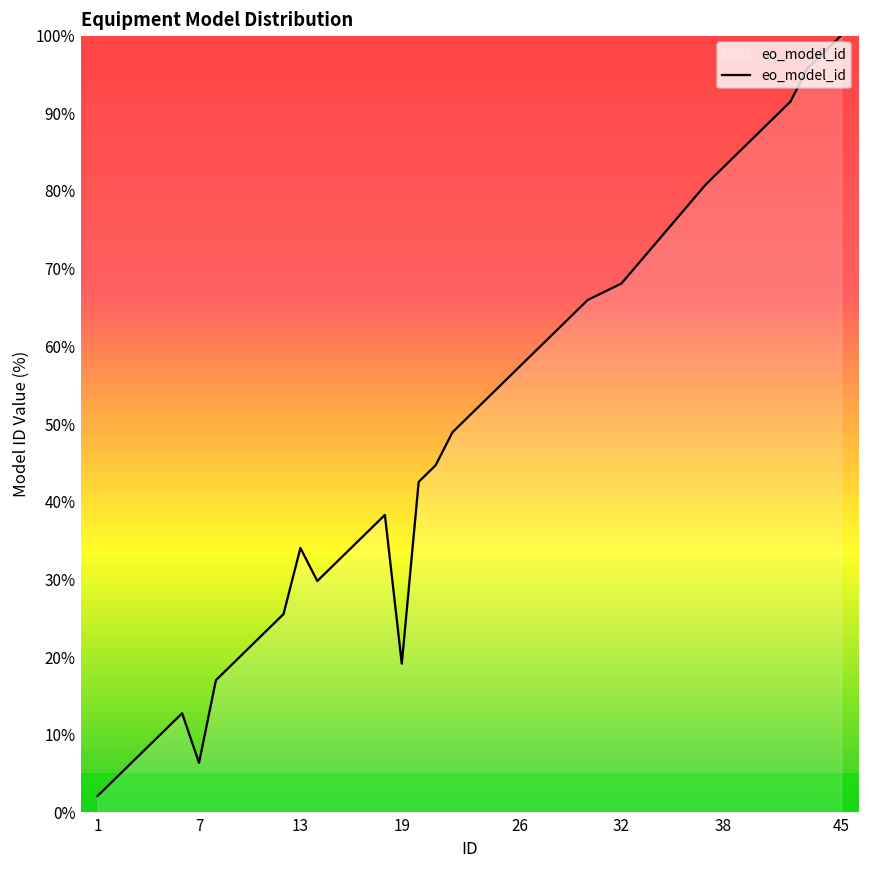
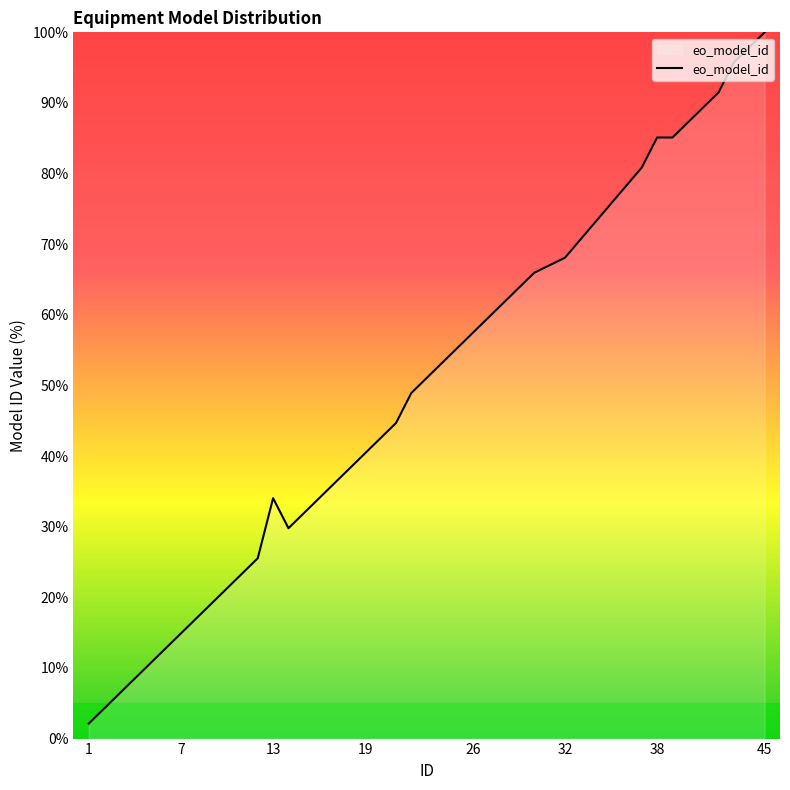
  {
-   "7": "6%",
+   "7": "15%",
    "13": "34%",
-   "19": "19%",
+   "19": "40%",
    "26": "57%",
    "32": "68%",
-   "38": "83%",
+   "38": "85%",
    "45": "100%"
  }
